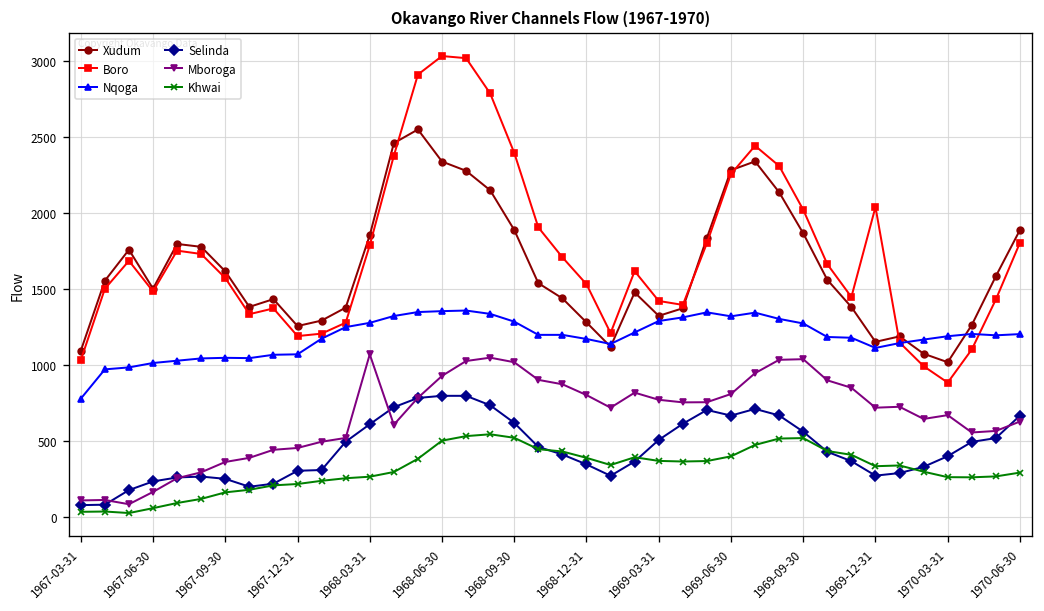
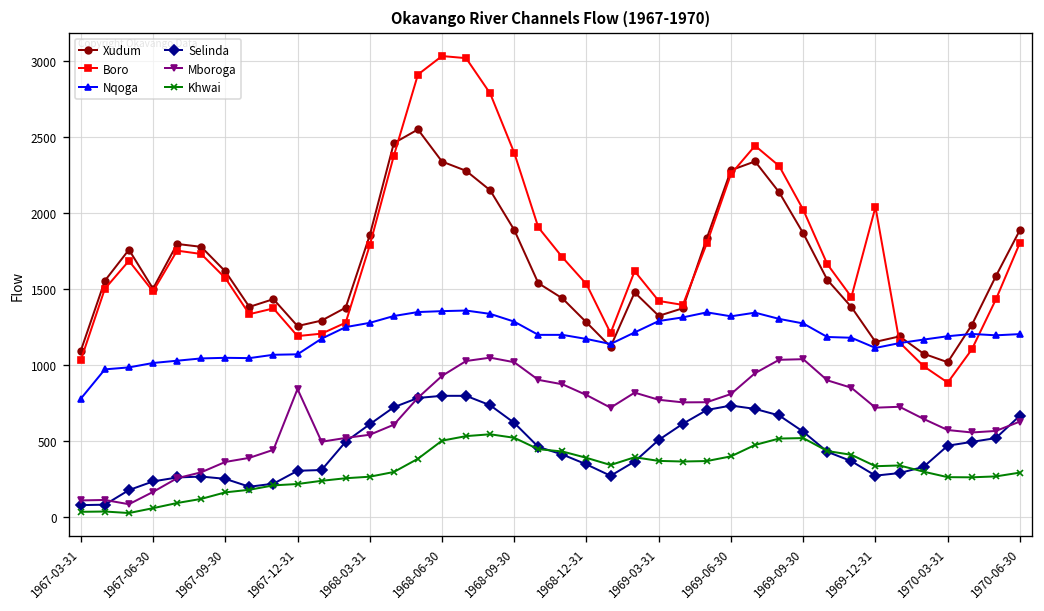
  {
    "Xudum": {
      "1967-03-31": 1100,
      "1967-09-30": 1620,
      "1967-12-31": 1260,
      "1968-03-31": 1860,
      "1968-06-30": 2340,
      "1968-09-30": 1890,
      "1968-12-31": 1280,
      "1969-03-31": 1330,
      "1969-06-30": 2280,
      "1969-09-30": 1870,
      "1969-12-31": 1160,
      "1970-03-31": 1020,
      "1970-06-30": 1890
    },
    "Boro": {
      "1967-03-31": 1030,
      "1967-09-30": 1580,
      "1967-12-31": 1190,
      "1968-03-31": 1790,
      "1968-06-30": 3040,
      "1968-09-30": 2400,
      "1968-12-31": 1530,
      "1969-03-31": 1420,
      "1969-06-30": 2260,
      "1969-09-30": 2020,
      "1969-12-31": 2040,
      "1970-03-31": 890,
      "1970-06-30": 1810
    },
    "Nqoga": {
      "1967-03-31": 780,
      "1967-06-30": 1020,
      "1967-09-30": 1050,
      "1967-12-31": 1070,
      "1968-03-31": 1280,
      "1968-06-30": 1360,
      "1968-09-30": 1290,
      "1968-12-31": 1170,
      "1969-03-31": 1290,
      "1969-06-30": 1320,
      "1969-09-30": 1280,
      "1969-12-31": 1120,
      "1970-03-31": 1190,
      "1970-06-30": 1210
    },
    "Selinda": {
      "1967-03-31": 80,
      "1967-06-30": 240,
      "1967-09-30": 250,
      "1967-12-31": 310,
      "1968-03-31": 610,
      "1968-06-30": 800,
      "1968-09-30": 620,
      "1968-12-31": 350,
      "1969-03-31": 510,
-     "1969-06-30": 670,
+     "1969-06-30": 740,
      "1969-09-30": 560,
      "1969-12-31": 280,
-     "1970-03-31": 400,
+     "1970-03-31": 470,
      "1970-06-30": 670
    },
    "Mboroga": {
      "1967-03-31": 110,
      "1967-06-30": 170,
      "1967-09-30": 370,
-     "1967-12-31": 460,
-     "1968-03-31": 1070,
+     "1967-12-31": 850,
+     "1968-03-31": 540,
      "1968-06-30": 930,
      "1968-09-30": 1020,
      "1968-12-31": 810,
      "1969-03-31": 770,
      "1969-06-30": 810,
      "1969-09-30": 1040,
      "1969-12-31": 720,
-     "1970-03-31": 670,
+     "1970-03-31": 580,
      "1970-06-30": 630
    },
    "Khwai": {
      "1967-03-31": 40,
      "1967-06-30": 60,
      "1967-09-30": 170,
      "1967-12-31": 220,
      "1968-03-31": 270,
      "1968-06-30": 510,
      "1968-09-30": 520,
      "1968-12-31": 390,
      "1969-03-31": 370,
      "1969-06-30": 400,
      "1969-09-30": 520,
      "1969-12-31": 340,
      "1970-03-31": 270,
      "1970-06-30": 300
    }
  }
